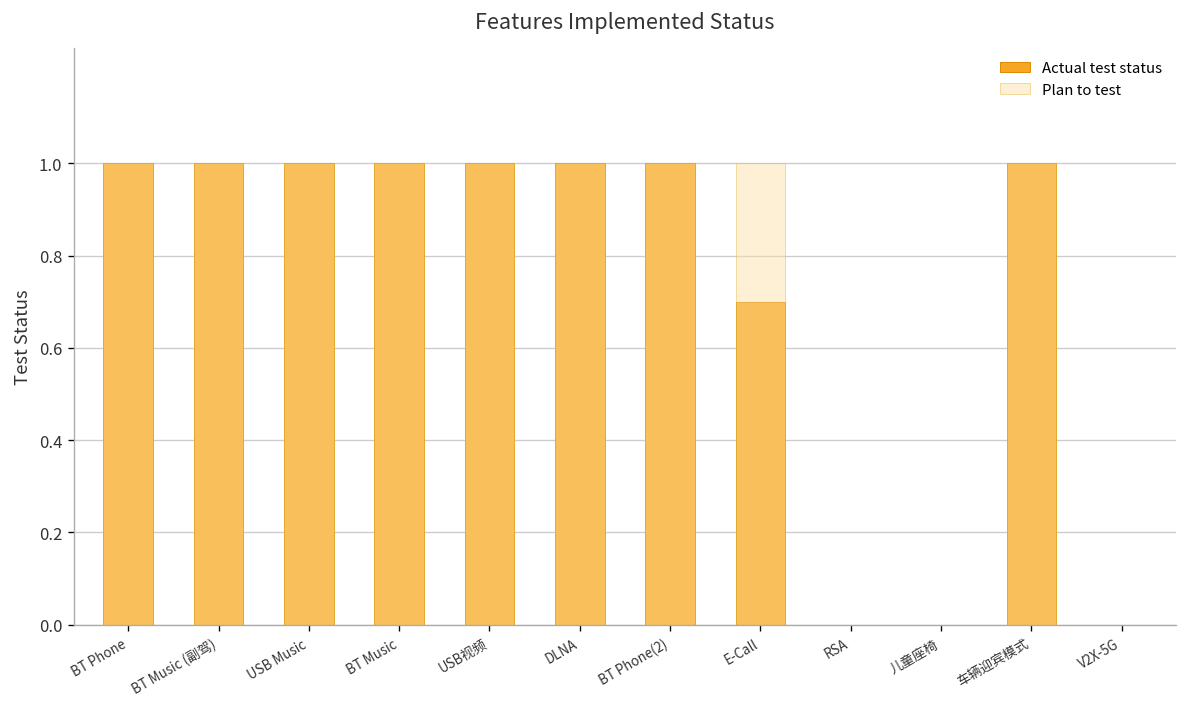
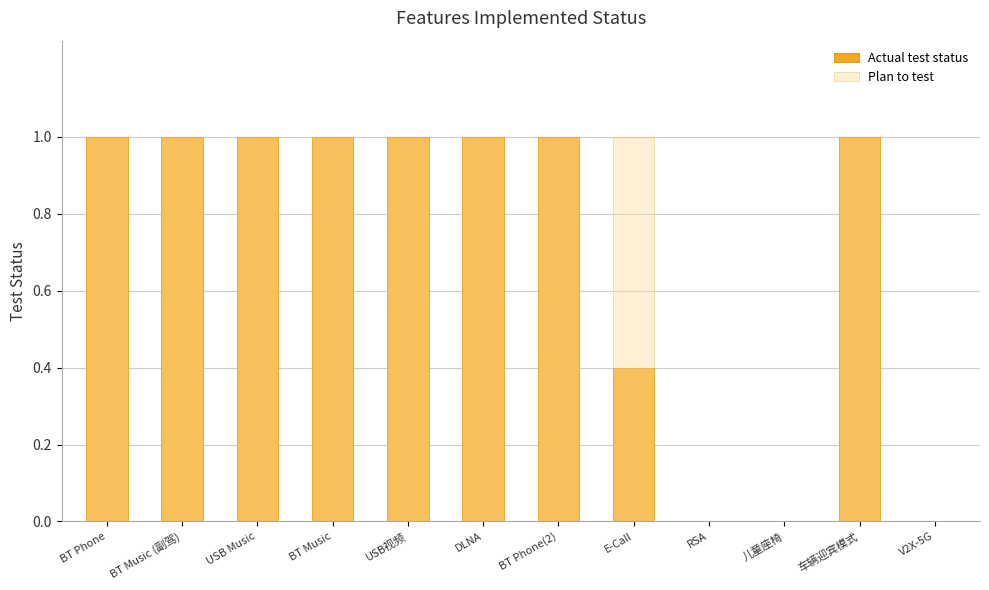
  {
    "Actual test status": {
      "BT Phone": 1.0,
      "BT Music (副驾)": 1.0,
      "USB Music": 1.0,
      "BT Music": 1.0,
      "USB视频": 1.0,
      "DLNA": 1.0,
      "BT Phone(2)": 1.0,
-     "E-Call": 0.7,
+     "E-Call": 0.4,
      "RSA": 0.0,
      "儿童座椅": 0.0,
      "车辆迎宾模式": 1.0,
      "V2X-5G": 0.0
    },
    "Plan to test": {
      "BT Phone": 1.0,
      "BT Music (副驾)": 1.0,
      "USB Music": 1.0,
      "BT Music": 1.0,
      "USB视频": 1.0,
      "DLNA": 1.0,
      "BT Phone(2)": 1.0,
      "E-Call": 1.0,
      "RSA": 0.0,
      "儿童座椅": 0.0,
      "车辆迎宾模式": 1.0,
      "V2X-5G": 0.0
    }
  }
